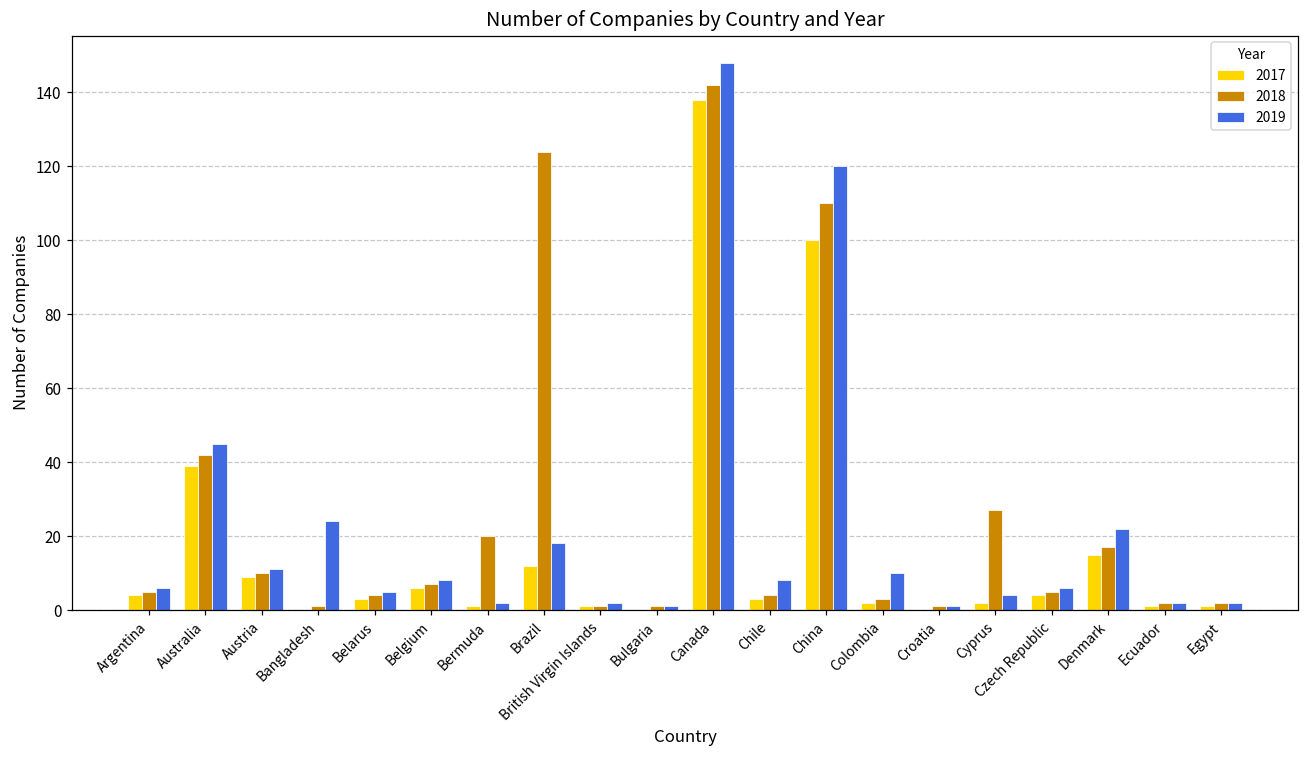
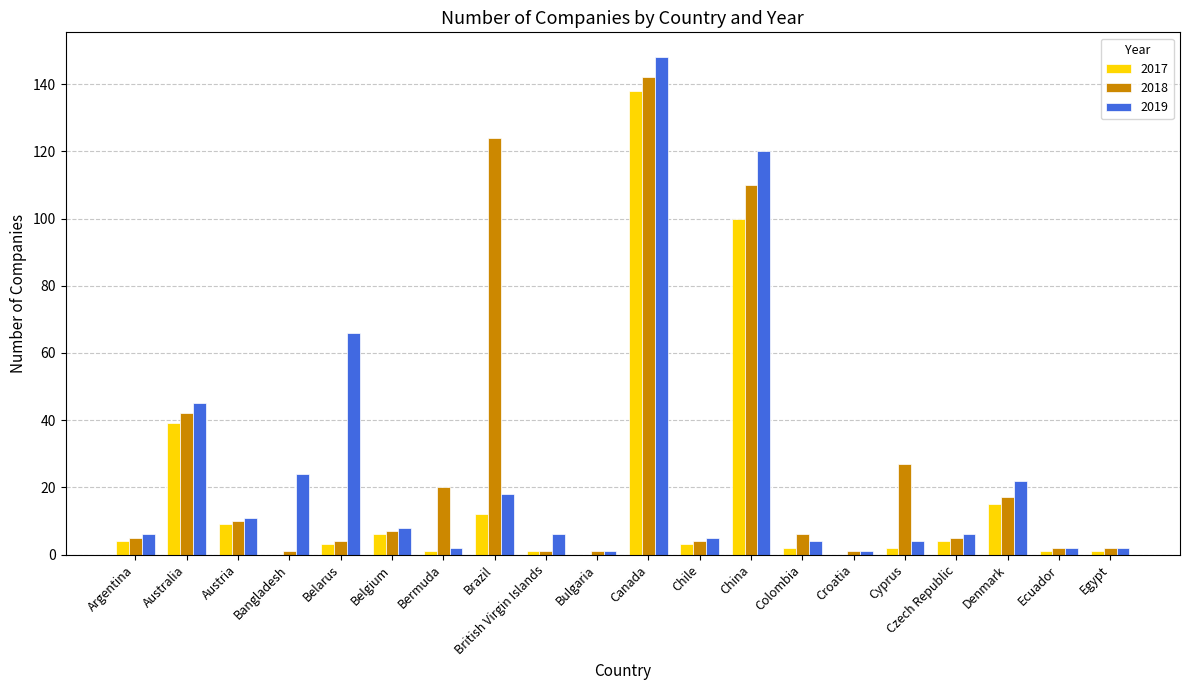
  {
    "2017": {
      "Argentina": 4,
      "Australia": 39,
      "Austria": 9,
      "Bangladesh": 0,
      "Belarus": 3,
      "Belgium": 6,
      "Bermuda": 1,
      "Brazil": 12,
      "British Virgin Islands": 1,
      "Bulgaria": 0,
      "Canada": 138,
      "Chile": 3,
      "China": 100,
      "Colombia": 2,
      "Croatia": 0,
      "Cyprus": 2,
      "Czech Republic": 4,
      "Denmark": 15,
      "Ecuador": 1,
      "Egypt": 1
    },
    "2018": {
      "Argentina": 5,
      "Australia": 42,
      "Austria": 10,
      "Bangladesh": 1,
      "Belarus": 4,
      "Belgium": 7,
      "Bermuda": 20,
      "Brazil": 124,
      "British Virgin Islands": 1,
      "Bulgaria": 1,
      "Canada": 142,
      "Chile": 4,
      "China": 110,
-     "Colombia": 3,
+     "Colombia": 6,
      "Croatia": 1,
      "Cyprus": 27,
      "Czech Republic": 5,
      "Denmark": 17,
      "Ecuador": 2,
      "Egypt": 2
    },
    "2019": {
      "Argentina": 6,
      "Australia": 45,
      "Austria": 11,
      "Bangladesh": 24,
-     "Belarus": 5,
+     "Belarus": 66,
      "Belgium": 8,
      "Bermuda": 2,
      "Brazil": 18,
-     "British Virgin Islands": 2,
+     "British Virgin Islands": 6,
      "Bulgaria": 1,
      "Canada": 148,
-     "Chile": 8,
+     "Chile": 5,
      "China": 120,
-     "Colombia": 10,
+     "Colombia": 4,
      "Croatia": 1,
      "Cyprus": 4,
      "Czech Republic": 6,
      "Denmark": 22,
      "Ecuador": 2,
      "Egypt": 2
    }
  }
